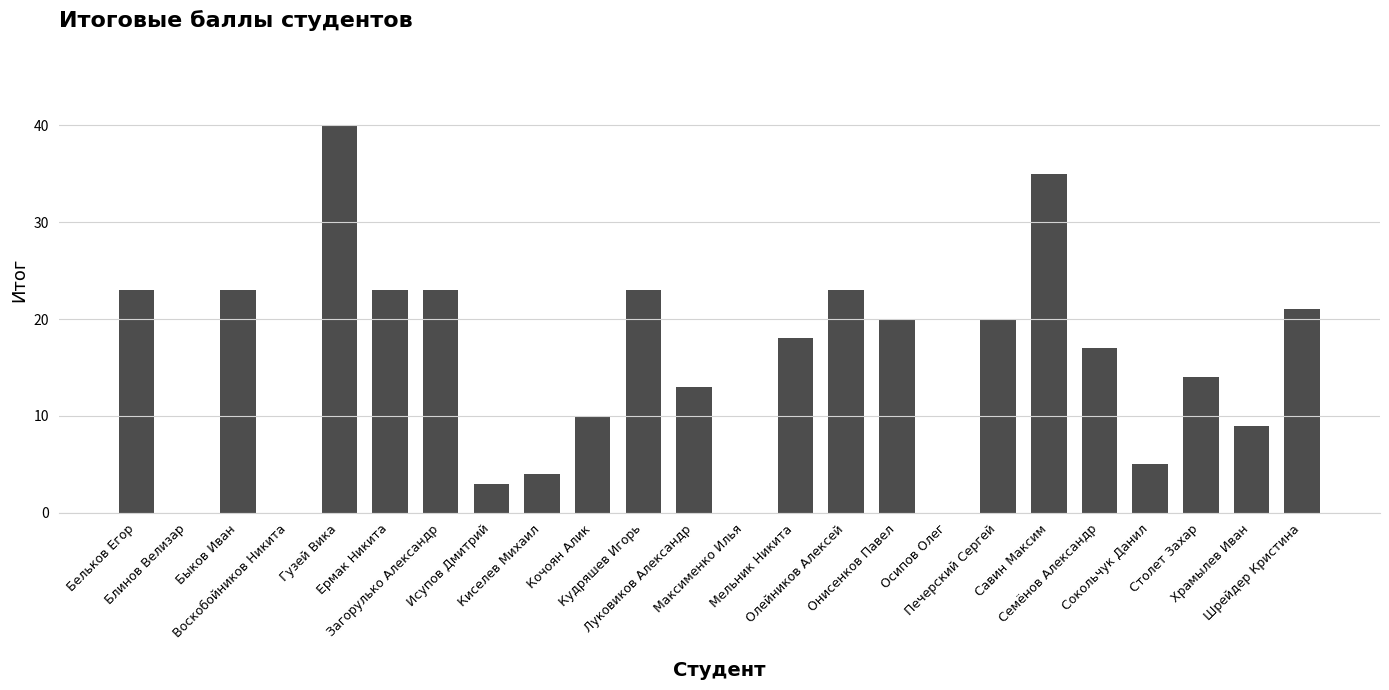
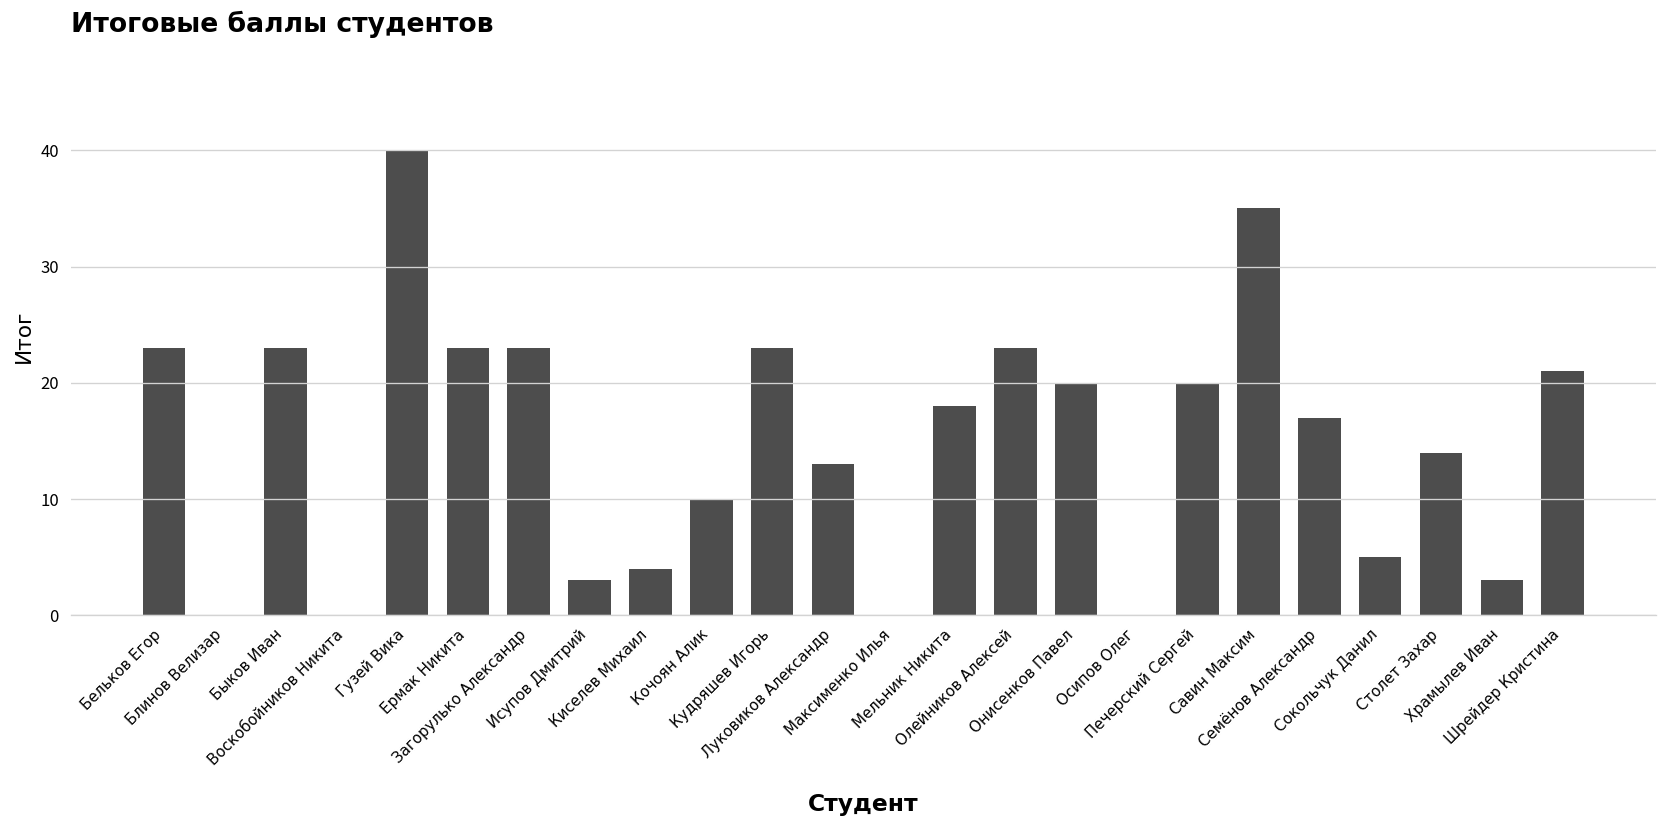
  {
    "Бельков Егор": 23,
    "Блинов Велизар": 0,
    "Быков Иван": 23,
    "Воскобойников Никита": 0,
    "Гузей Вика": 40,
    "Ермак Никита": 23,
    "Загорулько Александр": 23,
    "Исупов Дмитрий": 3,
    "Киселев Михаил": 4,
    "Кочоян Алик": 10,
    "Кудряшев Игорь": 23,
    "Луковиков Александр": 13,
    "Максименко Илья": 0,
    "Мельник Никита": 18,
    "Олейников Алексей": 23,
    "Онисенков Павел": 20,
    "Осипов Олег": 0,
    "Печерский Сергей": 20,
    "Савин Максим": 35,
    "Семёнов Александр": 17,
    "Сокольчук Данил": 5,
    "Столет Захар": 14,
-   "Храмылев Иван": 9,
+   "Храмылев Иван": 3,
    "Шрейдер Кристина": 21
  }
